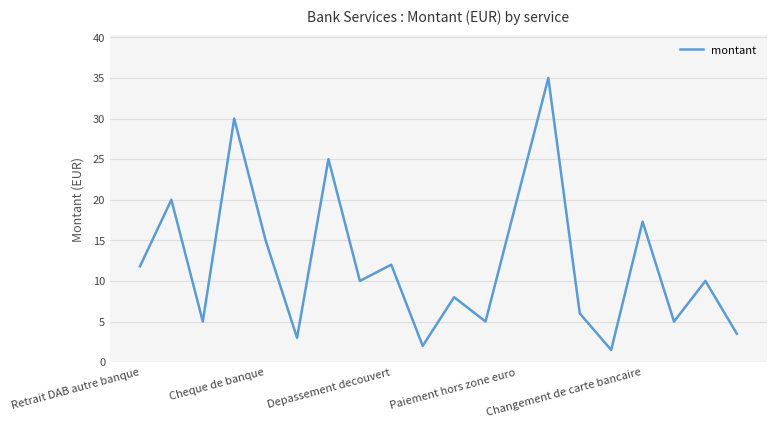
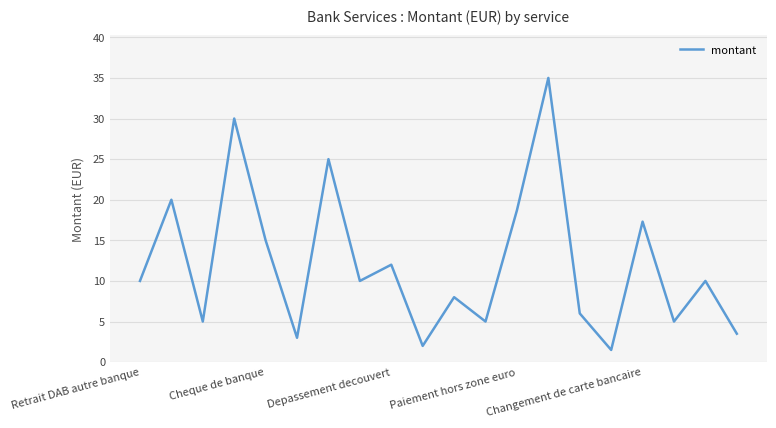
  {
-   "Retrait DAB autre banque": 12,
+   "Retrait DAB autre banque": 10,
    "Cheque de banque": 15,
    "Depassement decouvert": 12,
-   "Paiement hors zone euro": 20,
+   "Paiement hors zone euro": 19,
    "Changement de carte bancaire": 17
  }
